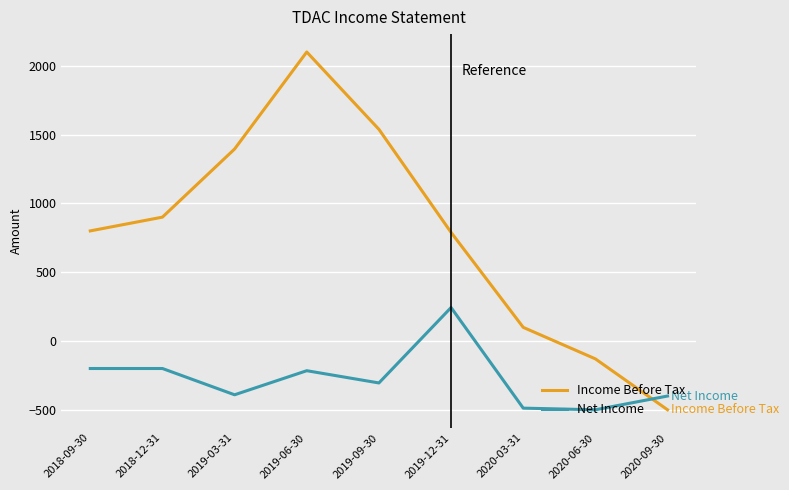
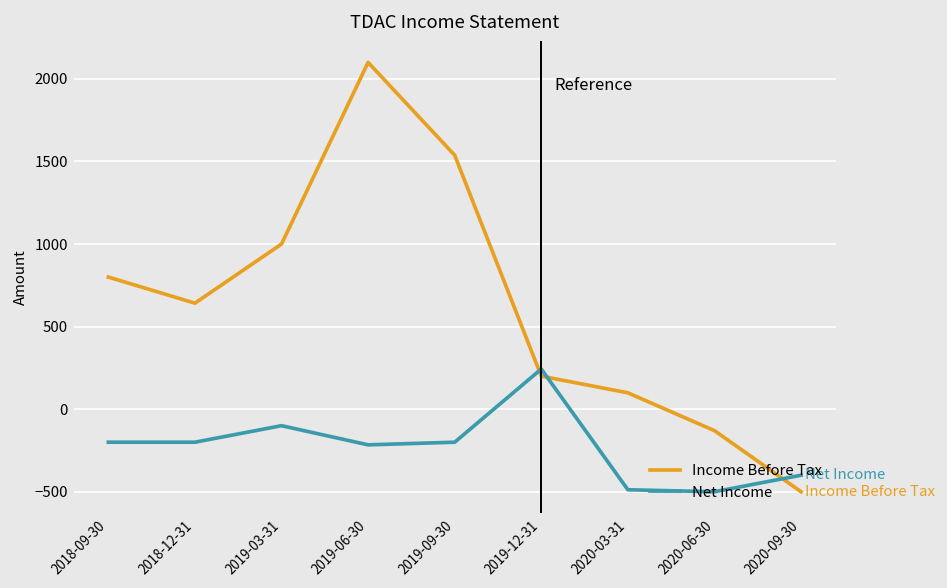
  {
    "Income Before Tax": {
      "2018-09-30": 800,
-     "2018-12-31": 900,
-     "2019-03-31": 1400,
+     "2018-12-31": 640,
+     "2019-03-31": 1000,
      "2019-06-30": 2100,
      "2019-09-30": 1540,
-     "2019-12-31": 790,
+     "2019-12-31": 200,
      "2020-03-31": 100,
      "2020-06-30": -130,
      "2020-09-30": -500
    },
    "Net Income": {
      "2018-09-30": -200,
      "2018-12-31": -200,
-     "2019-03-31": -390,
+     "2019-03-31": -100,
      "2019-06-30": -220,
-     "2019-09-30": -310,
+     "2019-09-30": -200,
      "2019-12-31": 240,
      "2020-03-31": -490,
      "2020-06-30": -500,
      "2020-09-30": -400
    }
  }
